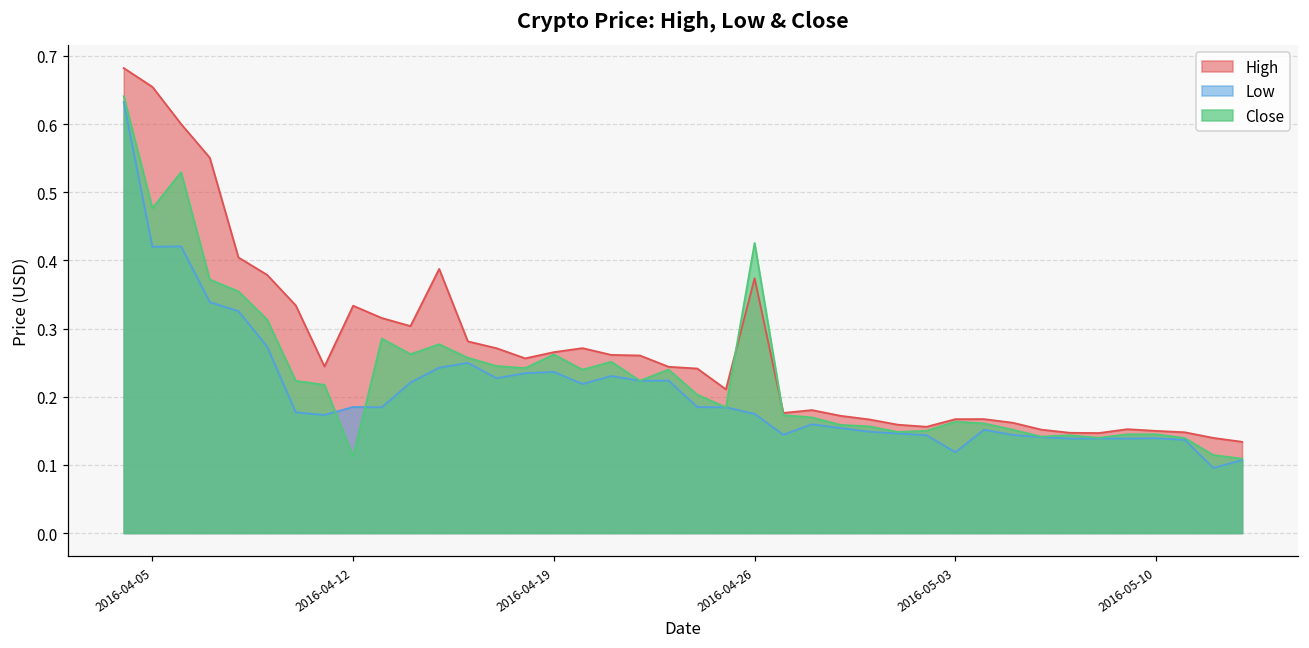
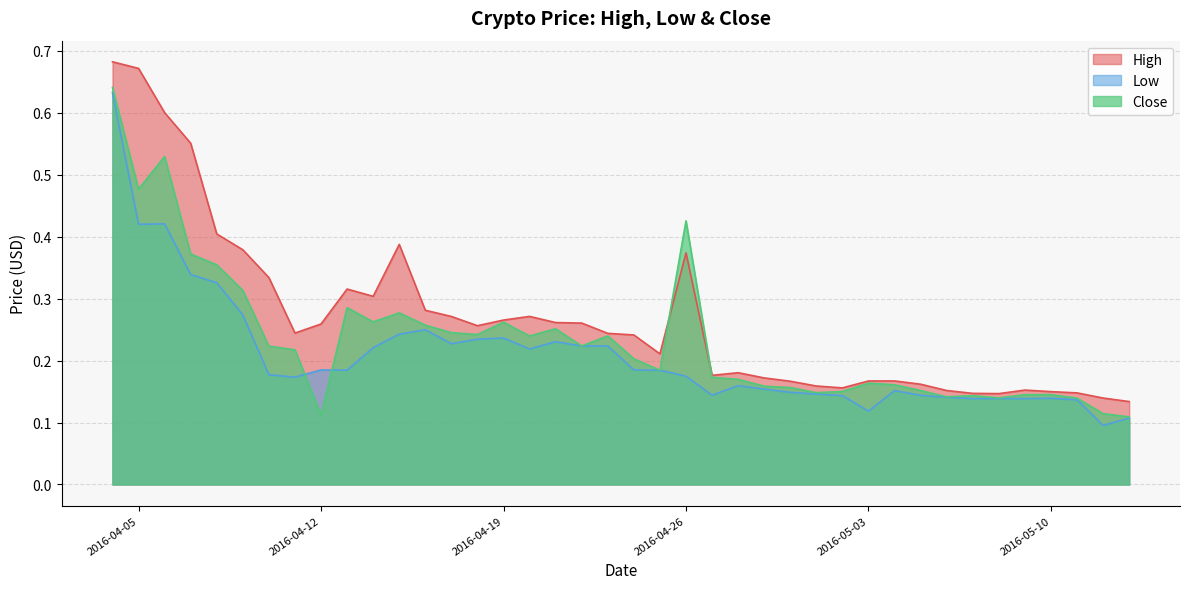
  {
    "High": {
-     "2016-04-05": 0.65,
-     "2016-04-12": 0.33,
+     "2016-04-05": 0.67,
+     "2016-04-12": 0.26,
      "2016-04-26": 0.37,
      "2016-05-10": 0.15
    },
    "Low": {
      "2016-04-05": 0.42,
      "2016-04-12": 0.18,
      "2016-04-19": 0.24,
      "2016-04-26": 0.17,
      "2016-05-03": 0.12,
      "2016-05-10": 0.14
    },
    "Close": {
      "2016-04-05": 0.48,
      "2016-04-12": 0.11,
      "2016-04-26": 0.43,
      "2016-05-10": 0.14
    }
  }
